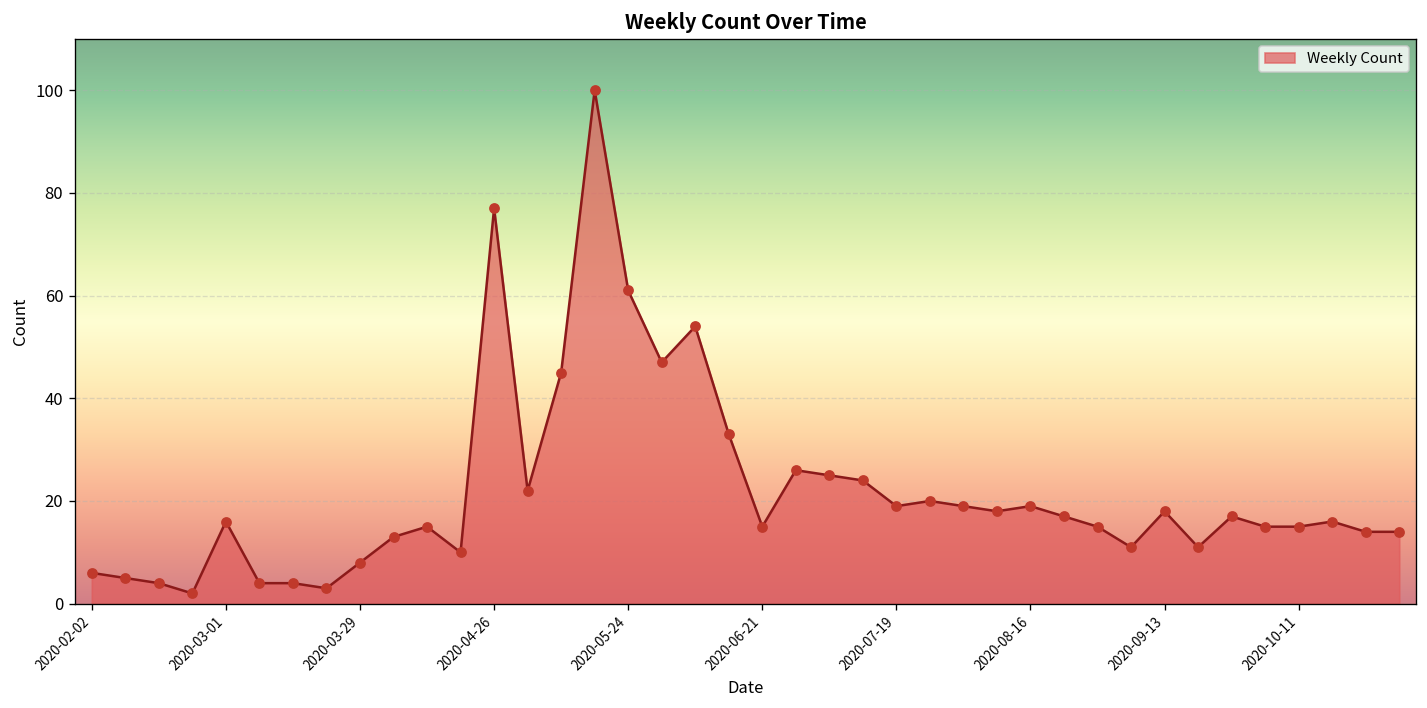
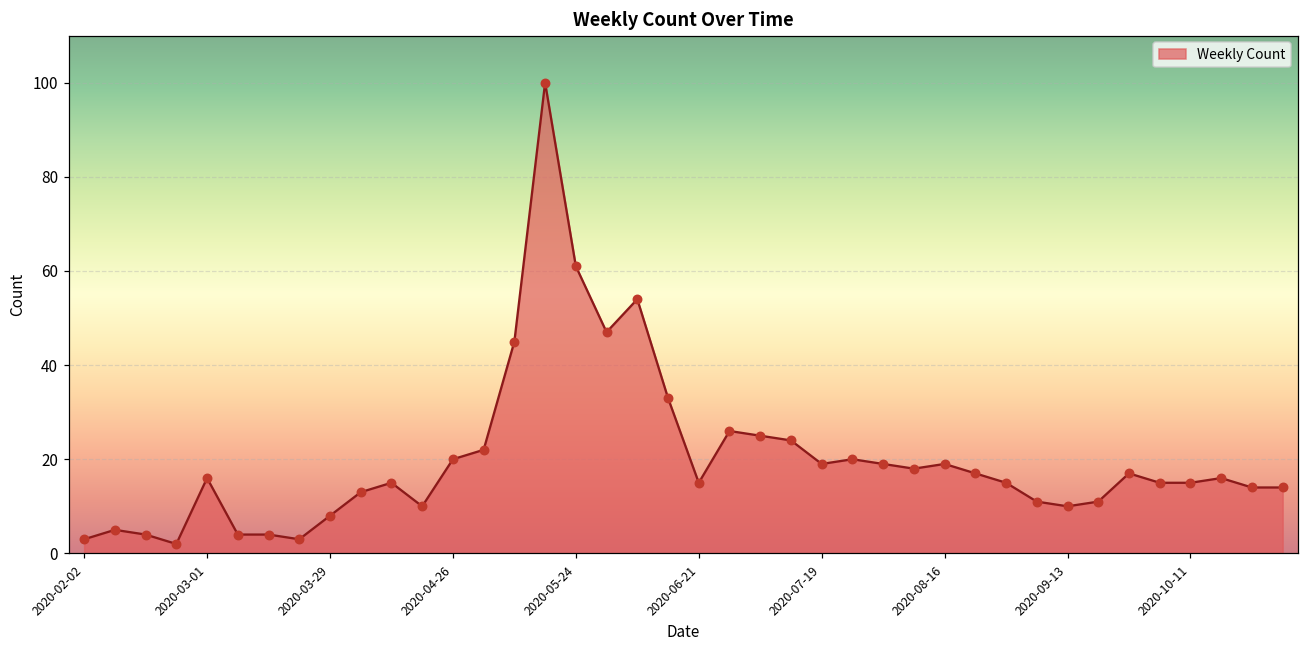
  {
-   "2020-02-02": 6,
+   "2020-02-02": 3,
    "2020-03-01": 16,
    "2020-03-29": 8,
-   "2020-04-26": 77,
+   "2020-04-26": 20,
    "2020-05-24": 61,
    "2020-06-21": 15,
    "2020-07-19": 19,
    "2020-08-16": 19,
-   "2020-09-13": 18,
+   "2020-09-13": 10,
    "2020-10-11": 15
  }
